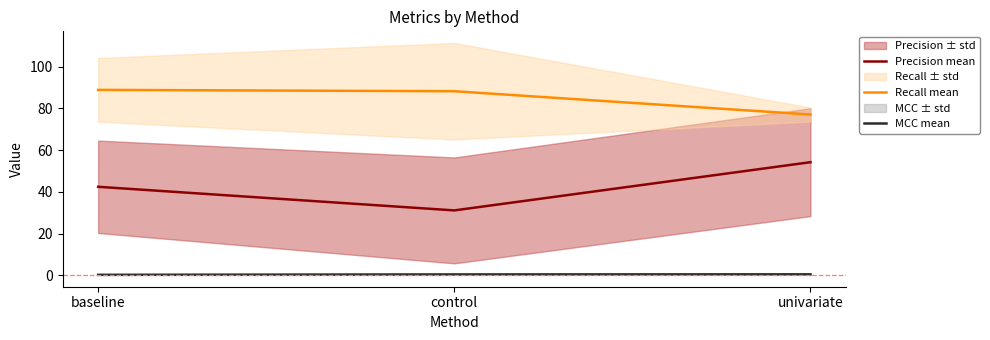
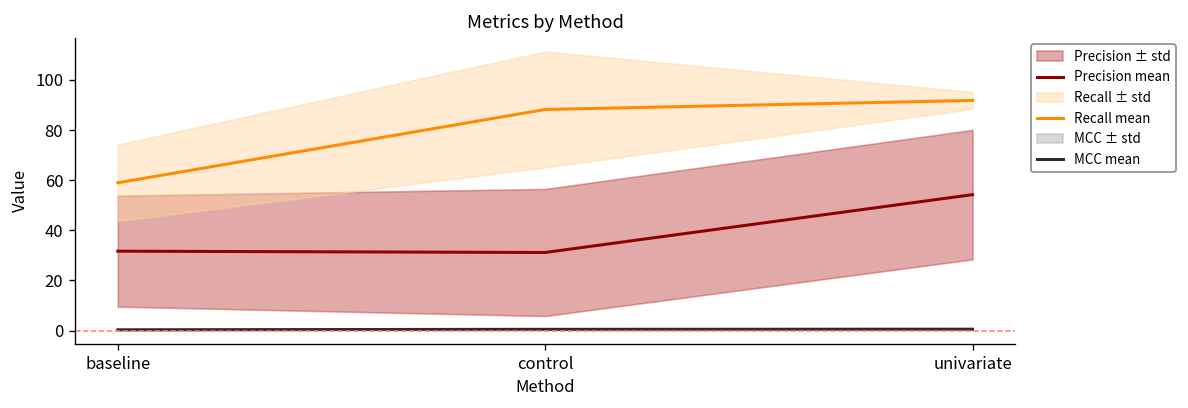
  {
    "Precision mean": {
-     "baseline": 42,
+     "baseline": 32,
      "control": 31,
      "univariate": 54
    },
    "Recall mean": {
-     "baseline": 89,
+     "baseline": 59,
      "control": 88,
-     "univariate": 77
+     "univariate": 92
    }
  }
